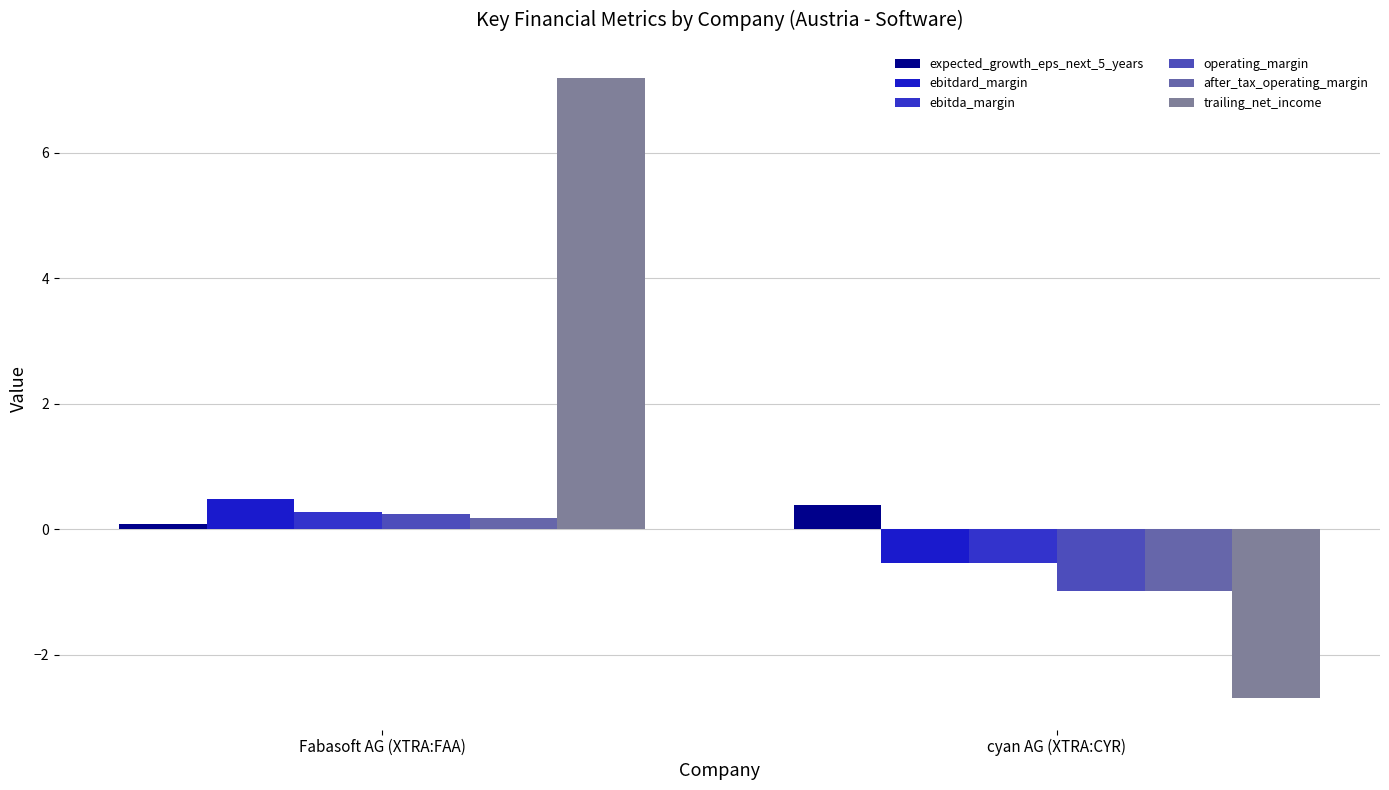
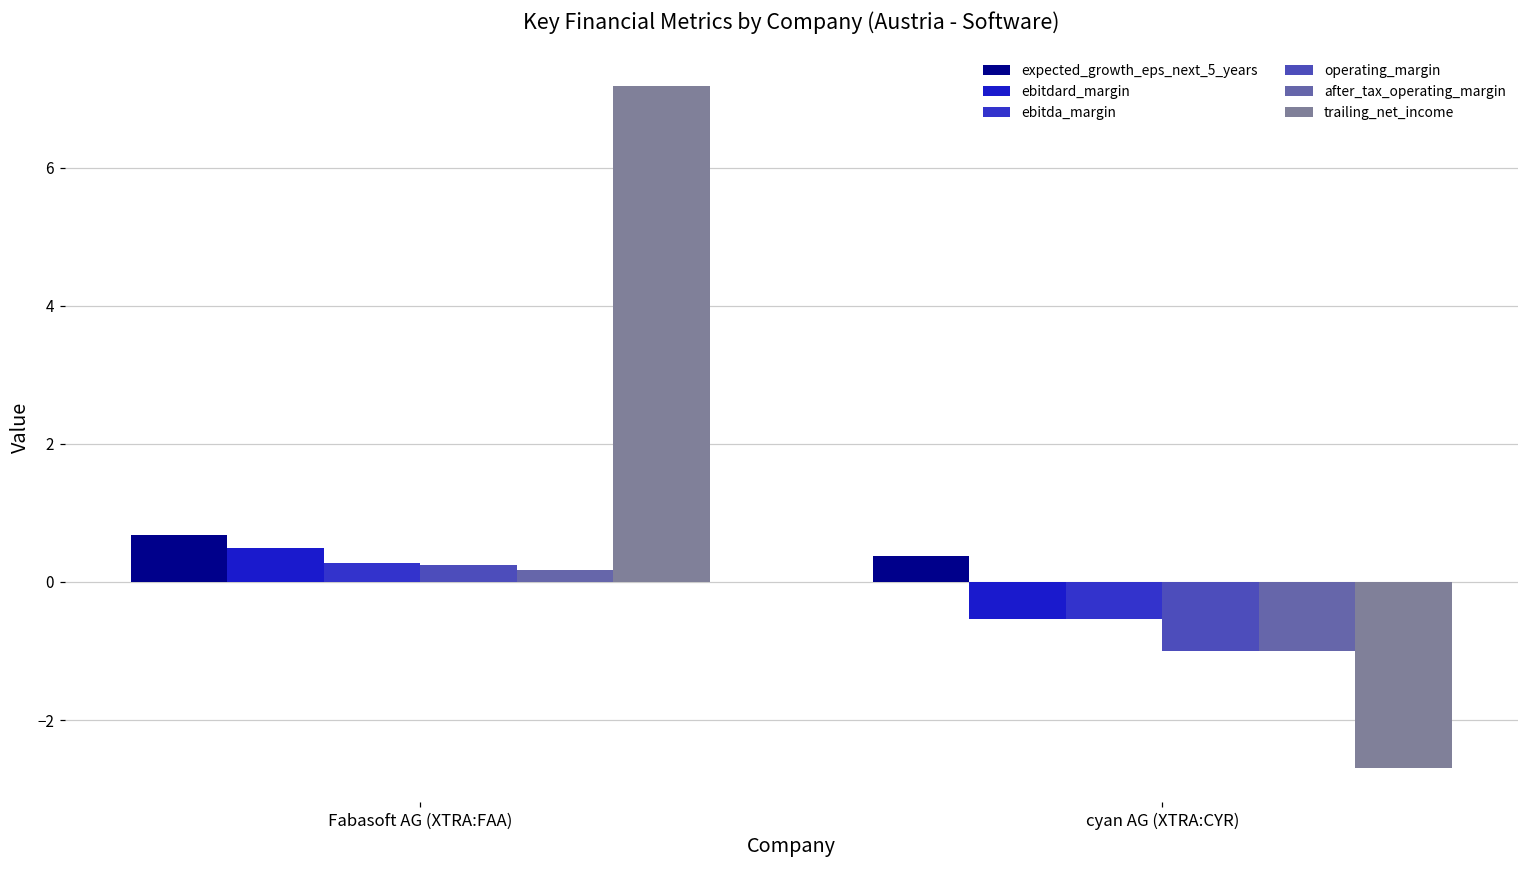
  {
    "expected_growth_eps_next_5_years": {
-     "Fabasoft AG (XTRA:FAA)": 0.1,
+     "Fabasoft AG (XTRA:FAA)": 0.7,
      "cyan AG (XTRA:CYR)": 0.4
    }
  }
